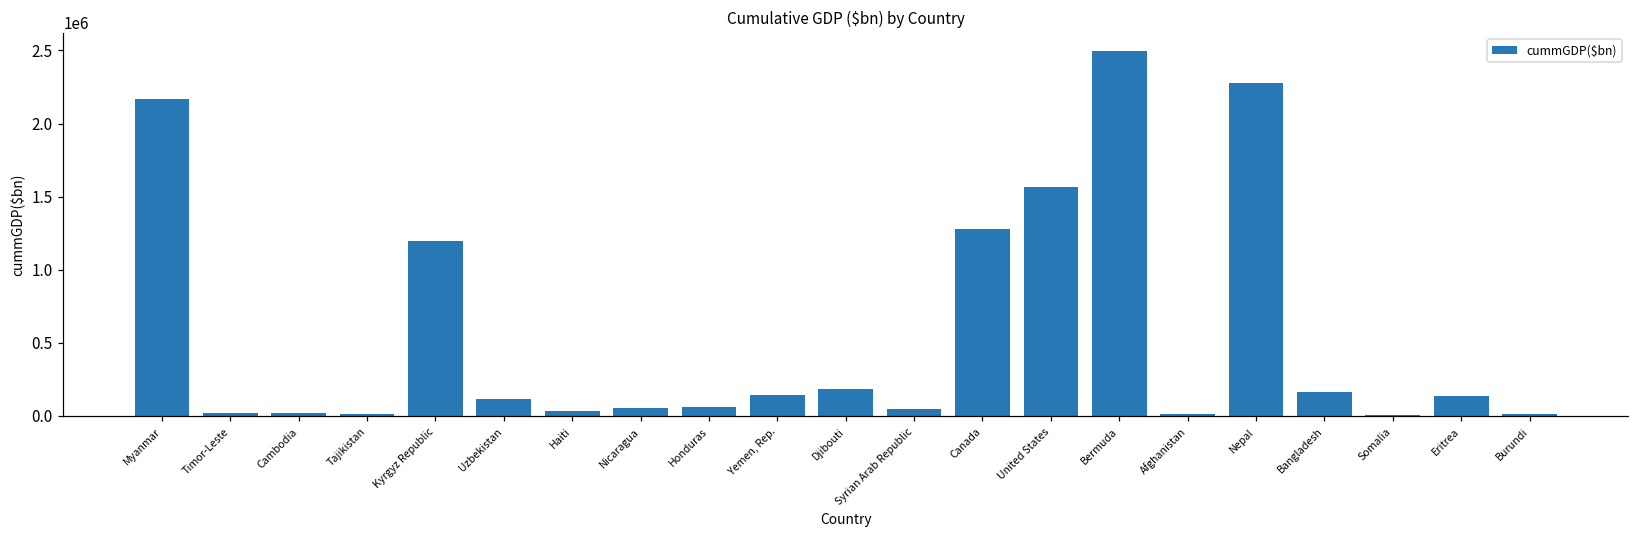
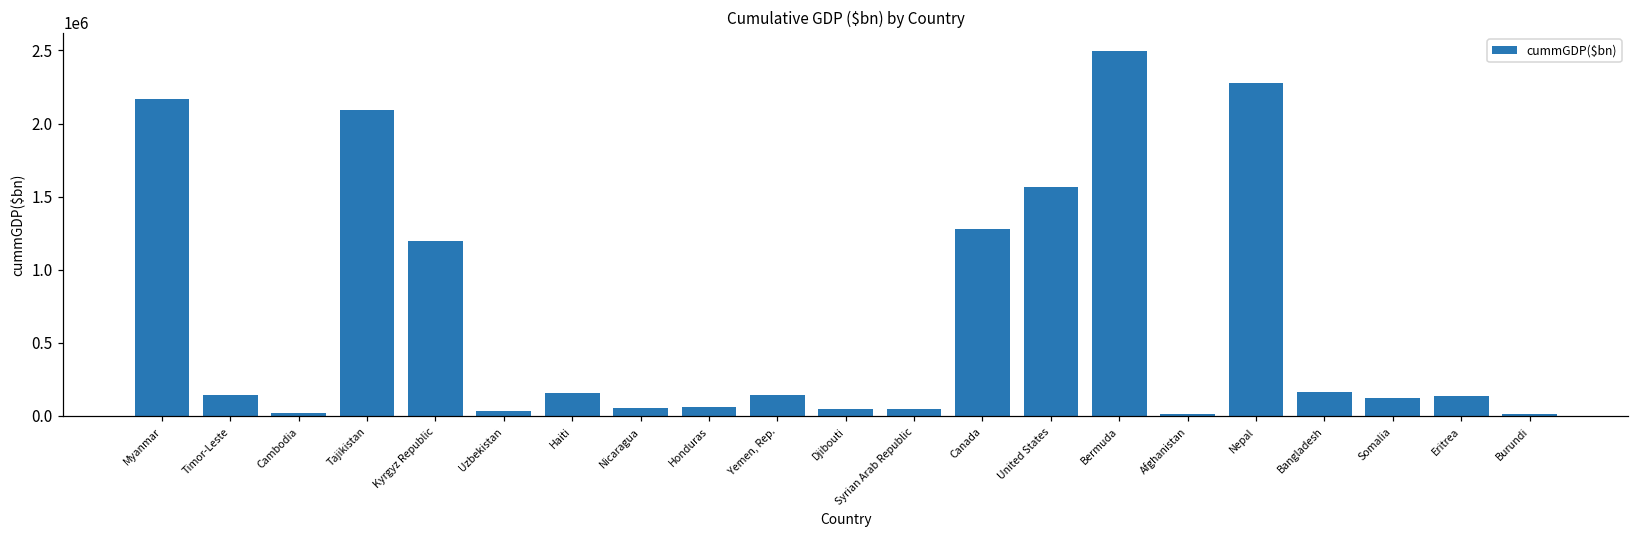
  {
    "Myanmar": 2170000,
-   "Timor-Leste": 20000,
+   "Timor-Leste": 140000,
    "Cambodia": 20000,
-   "Tajikistan": 20000,
+   "Tajikistan": 2090000,
    "Kyrgyz Republic": 1200000,
-   "Uzbekistan": 120000,
-   "Haiti": 30000,
+   "Uzbekistan": 30000,
+   "Haiti": 160000,
    "Nicaragua": 50000,
    "Honduras": 60000,
    "Yemen, Rep.": 140000,
-   "Djibouti": 180000,
+   "Djibouti": 40000,
    "Syrian Arab Republic": 40000,
    "Canada": 1280000,
    "United States": 1570000,
    "Bermuda": 2490000,
    "Nepal": 2280000,
    "Bangladesh": 160000,
-   "Somalia": 0,
+   "Somalia": 120000,
    "Eritrea": 140000
  }
